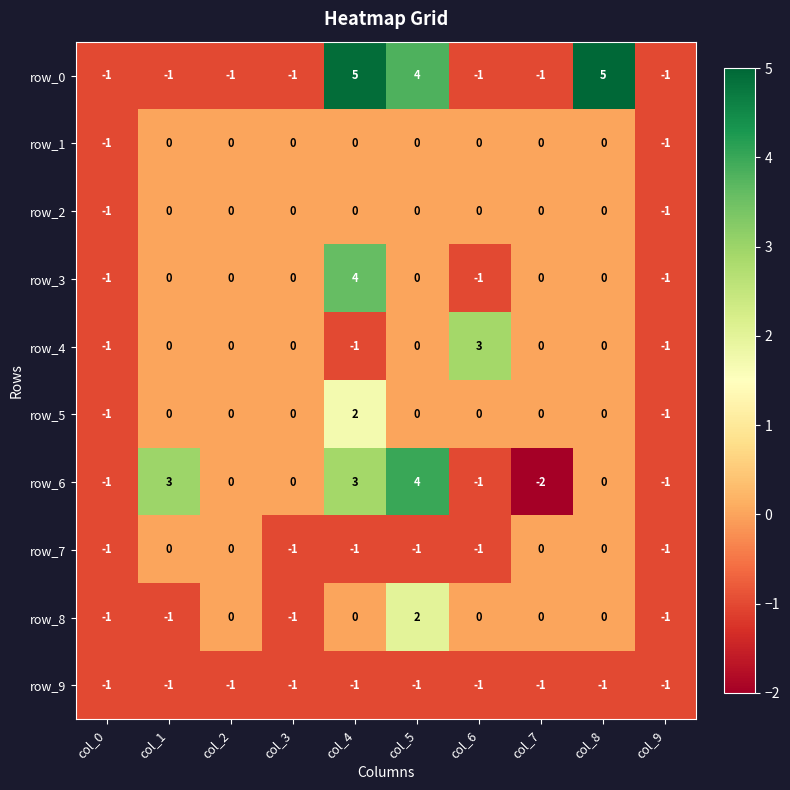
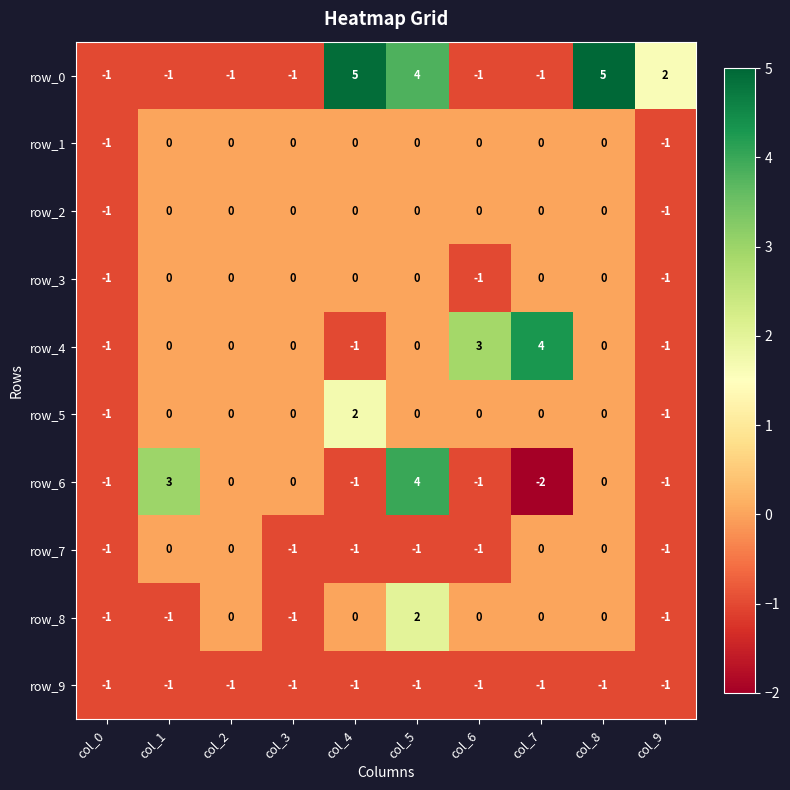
  {
    "row_0": {
      "col_0": -1,
      "col_1": -1,
      "col_2": -1,
      "col_3": -1,
      "col_4": 5,
      "col_5": 4,
      "col_6": -1,
      "col_7": -1,
      "col_8": 5,
-     "col_9": -1
+     "col_9": 2
    },
    "row_1": {
      "col_0": -1,
      "col_1": 0,
      "col_2": 0,
      "col_3": 0,
      "col_4": 0,
      "col_5": 0,
      "col_6": 0,
      "col_7": 0,
      "col_8": 0,
      "col_9": -1
    },
    "row_2": {
      "col_0": -1,
      "col_1": 0,
      "col_2": 0,
      "col_3": 0,
      "col_4": 0,
      "col_5": 0,
      "col_6": 0,
      "col_7": 0,
      "col_8": 0,
      "col_9": -1
    },
    "row_3": {
      "col_0": -1,
      "col_1": 0,
      "col_2": 0,
      "col_3": 0,
-     "col_4": 4,
+     "col_4": 0,
      "col_5": 0,
      "col_6": -1,
      "col_7": 0,
      "col_8": 0,
      "col_9": -1
    },
    "row_4": {
      "col_0": -1,
      "col_1": 0,
      "col_2": 0,
      "col_3": 0,
      "col_4": -1,
      "col_5": 0,
      "col_6": 3,
-     "col_7": 0,
+     "col_7": 4,
      "col_8": 0,
      "col_9": -1
    },
    "row_5": {
      "col_0": -1,
      "col_1": 0,
      "col_2": 0,
      "col_3": 0,
      "col_4": 2,
      "col_5": 0,
      "col_6": 0,
      "col_7": 0,
      "col_8": 0,
      "col_9": -1
    },
    "row_6": {
      "col_0": -1,
      "col_1": 3,
      "col_2": 0,
      "col_3": 0,
-     "col_4": 3,
+     "col_4": -1,
      "col_5": 4,
      "col_6": -1,
      "col_7": -2,
      "col_8": 0,
      "col_9": -1
    },
    "row_7": {
      "col_0": -1,
      "col_1": 0,
      "col_2": 0,
      "col_3": -1,
      "col_4": -1,
      "col_5": -1,
      "col_6": -1,
      "col_7": 0,
      "col_8": 0,
      "col_9": -1
    },
    "row_8": {
      "col_0": -1,
      "col_1": -1,
      "col_2": 0,
      "col_3": -1,
      "col_4": 0,
      "col_5": 2,
      "col_6": 0,
      "col_7": 0,
      "col_8": 0,
      "col_9": -1
    },
    "row_9": {
      "col_0": -1,
      "col_1": -1,
      "col_2": -1,
      "col_3": -1,
      "col_4": -1,
      "col_5": -1,
      "col_6": -1,
      "col_7": -1,
      "col_8": -1,
      "col_9": -1
    }
  }
